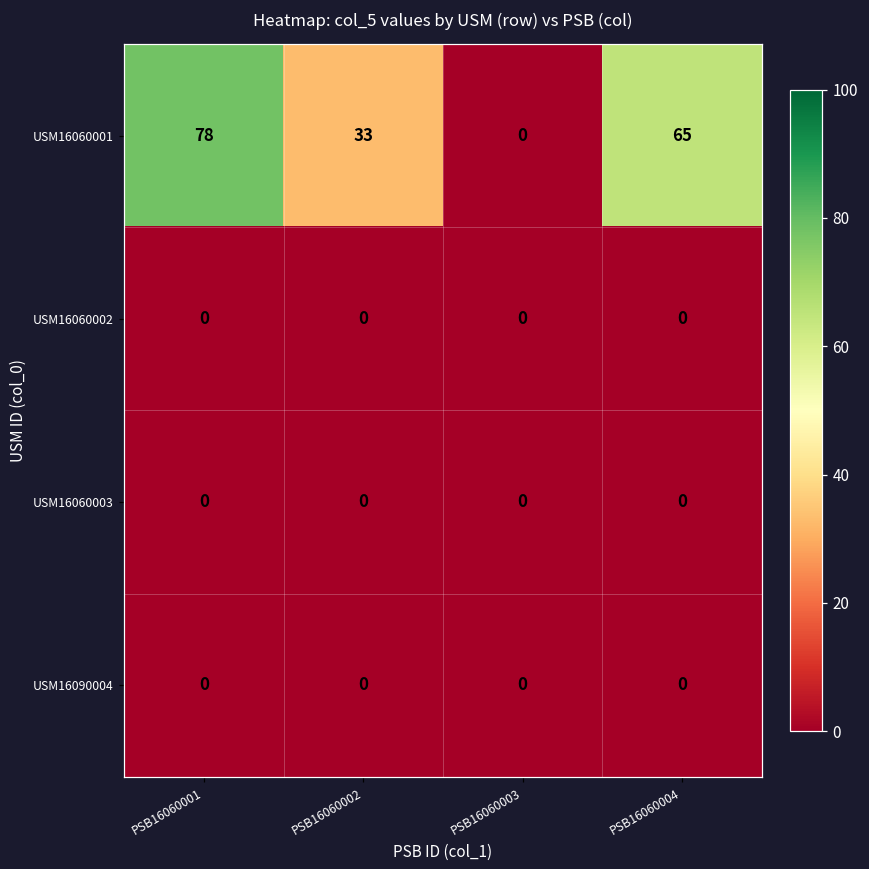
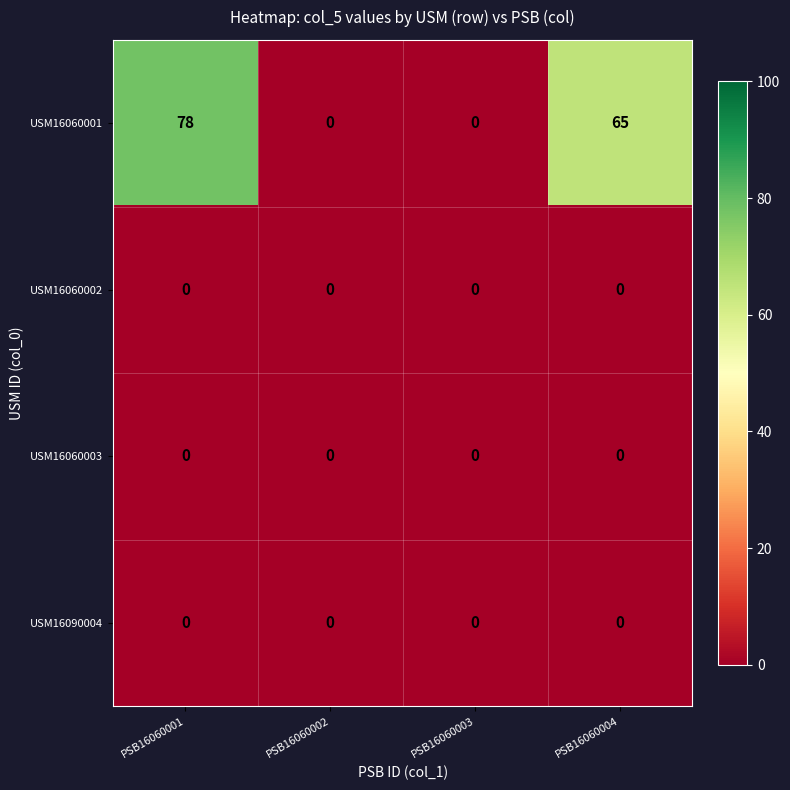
  {
    "USM16060001": {
      "PSB16060001": 78,
-     "PSB16060002": 33,
+     "PSB16060002": 0,
      "PSB16060003": 0,
      "PSB16060004": 65
    },
    "USM16060002": {
      "PSB16060001": 0,
      "PSB16060002": 0,
      "PSB16060003": 0,
      "PSB16060004": 0
    },
    "USM16060003": {
      "PSB16060001": 0,
      "PSB16060002": 0,
      "PSB16060003": 0,
      "PSB16060004": 0
    },
    "USM16090004": {
      "PSB16060001": 0,
      "PSB16060002": 0,
      "PSB16060003": 0,
      "PSB16060004": 0
    }
  }
